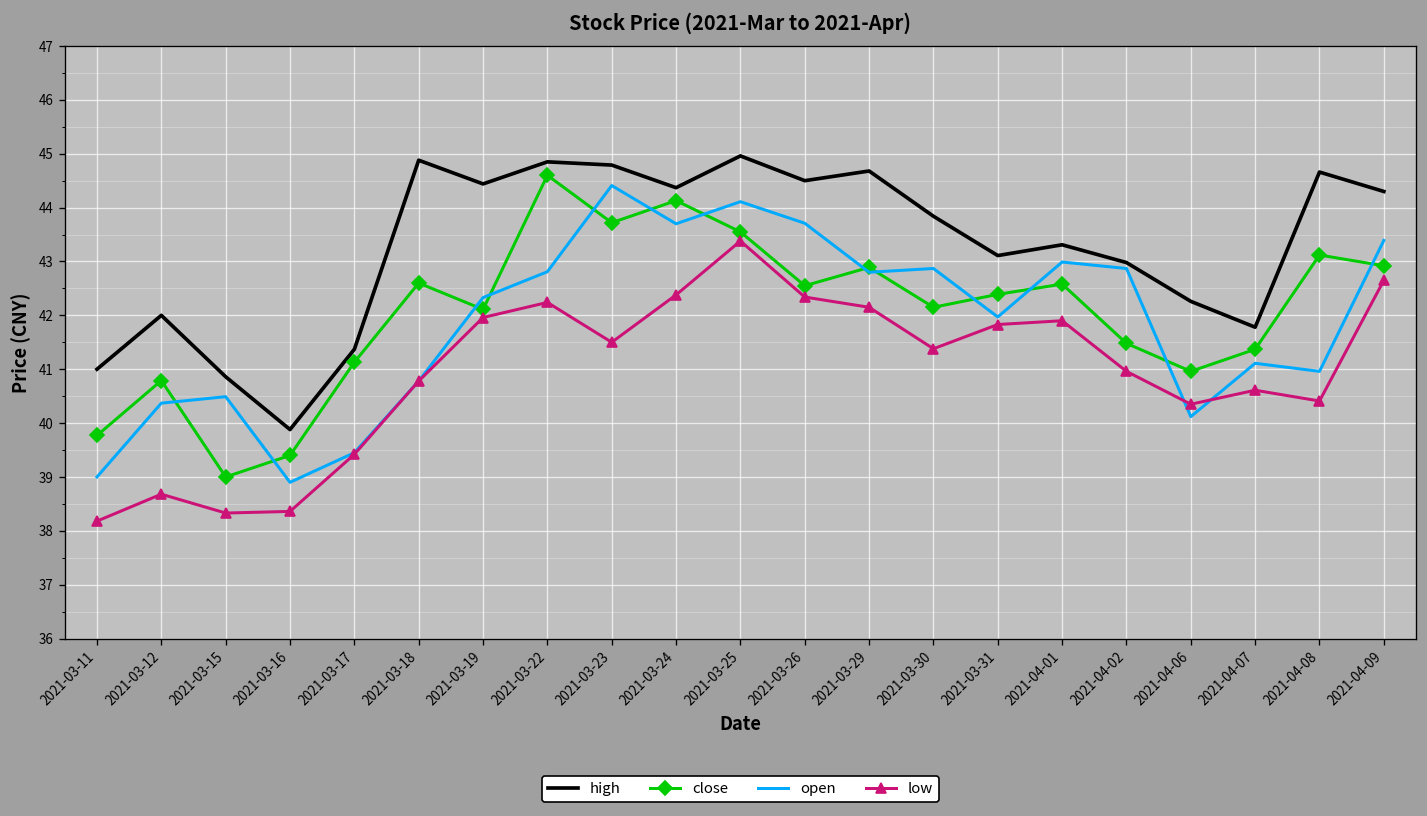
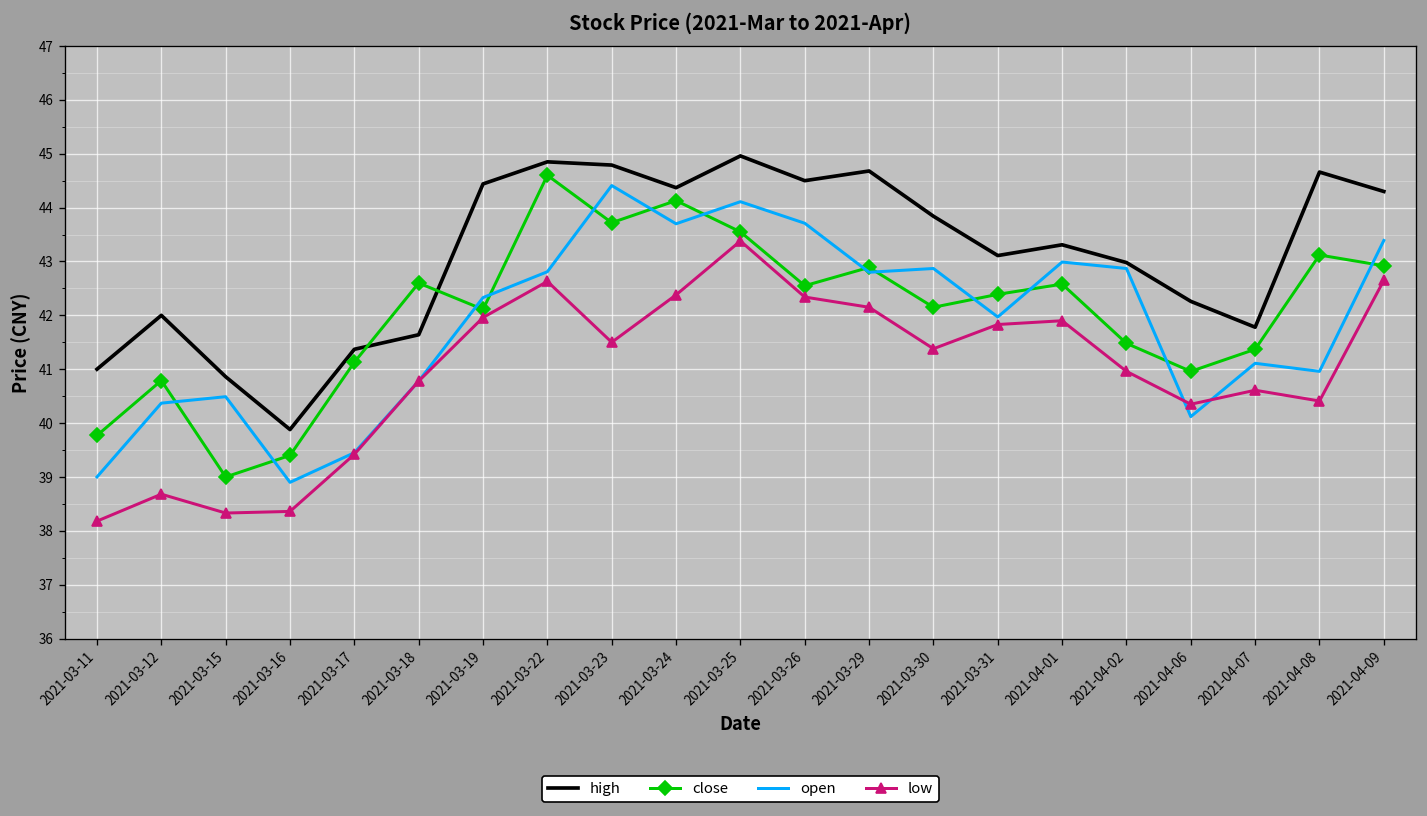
  {
    "high": {
      "2021-03-11": 41.0,
      "2021-03-12": 42.0,
      "2021-03-15": 40.9,
      "2021-03-16": 39.9,
      "2021-03-17": 41.4,
-     "2021-03-18": 44.9,
+     "2021-03-18": 41.6,
      "2021-03-19": 44.4,
      "2021-03-22": 44.9,
      "2021-03-23": 44.8,
      "2021-03-24": 44.4,
      "2021-03-25": 45.0,
      "2021-03-26": 44.5,
      "2021-03-29": 44.7,
      "2021-03-30": 43.8,
      "2021-03-31": 43.1,
      "2021-04-01": 43.3,
      "2021-04-02": 43.0,
      "2021-04-06": 42.3,
      "2021-04-07": 41.8,
      "2021-04-08": 44.7,
      "2021-04-09": 44.3
    },
    "close": {
      "2021-03-11": 39.8,
      "2021-03-12": 40.8,
      "2021-03-15": 39.0,
      "2021-03-16": 39.4,
      "2021-03-17": 41.1,
      "2021-03-18": 42.6,
      "2021-03-19": 42.1,
      "2021-03-22": 44.6,
      "2021-03-23": 43.7,
      "2021-03-24": 44.1,
      "2021-03-25": 43.6,
      "2021-03-26": 42.6,
      "2021-03-29": 42.9,
      "2021-03-30": 42.2,
      "2021-03-31": 42.4,
      "2021-04-01": 42.6,
      "2021-04-02": 41.5,
      "2021-04-06": 41.0,
      "2021-04-07": 41.4,
      "2021-04-08": 43.1,
      "2021-04-09": 42.9
    },
    "open": {
      "2021-03-11": 39.0,
      "2021-03-12": 40.4,
      "2021-03-15": 40.5,
      "2021-03-16": 38.9,
      "2021-03-19": 42.3,
      "2021-03-22": 42.8,
      "2021-03-23": 44.4,
      "2021-03-24": 43.7,
      "2021-03-25": 44.1,
      "2021-03-26": 43.7,
      "2021-03-29": 42.8,
      "2021-03-30": 42.9,
      "2021-03-31": 42.0,
      "2021-04-01": 43.0,
      "2021-04-02": 42.9,
      "2021-04-06": 40.1,
      "2021-04-07": 41.1,
      "2021-04-08": 41.0,
      "2021-04-09": 43.4
    },
    "low": {
      "2021-03-11": 38.2,
      "2021-03-12": 38.7,
      "2021-03-15": 38.3,
      "2021-03-16": 38.4,
      "2021-03-19": 42.0,
-     "2021-03-22": 42.2,
+     "2021-03-22": 42.6,
      "2021-03-23": 41.5,
      "2021-03-24": 42.4,
      "2021-03-25": 43.4,
      "2021-03-26": 42.3,
      "2021-03-29": 42.2,
      "2021-03-30": 41.4,
      "2021-03-31": 41.8,
      "2021-04-01": 41.9,
      "2021-04-02": 41.0,
      "2021-04-06": 40.4,
      "2021-04-07": 40.6,
      "2021-04-08": 40.4,
      "2021-04-09": 42.7
    }
  }
